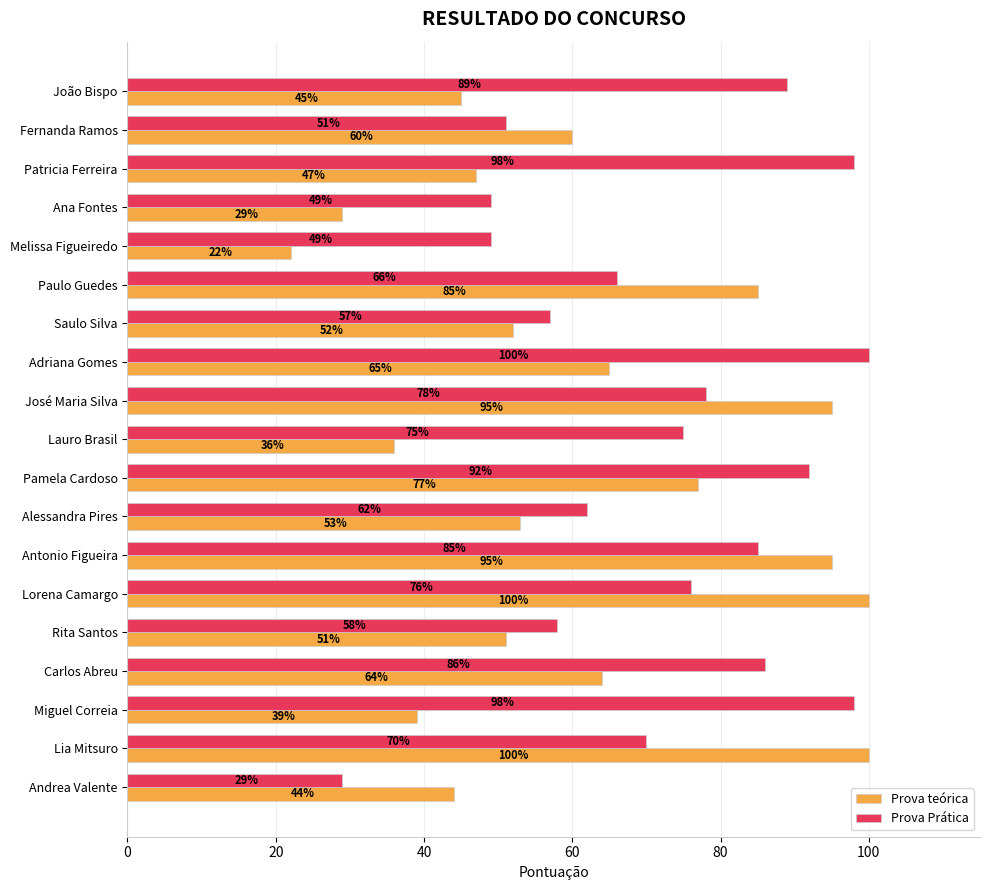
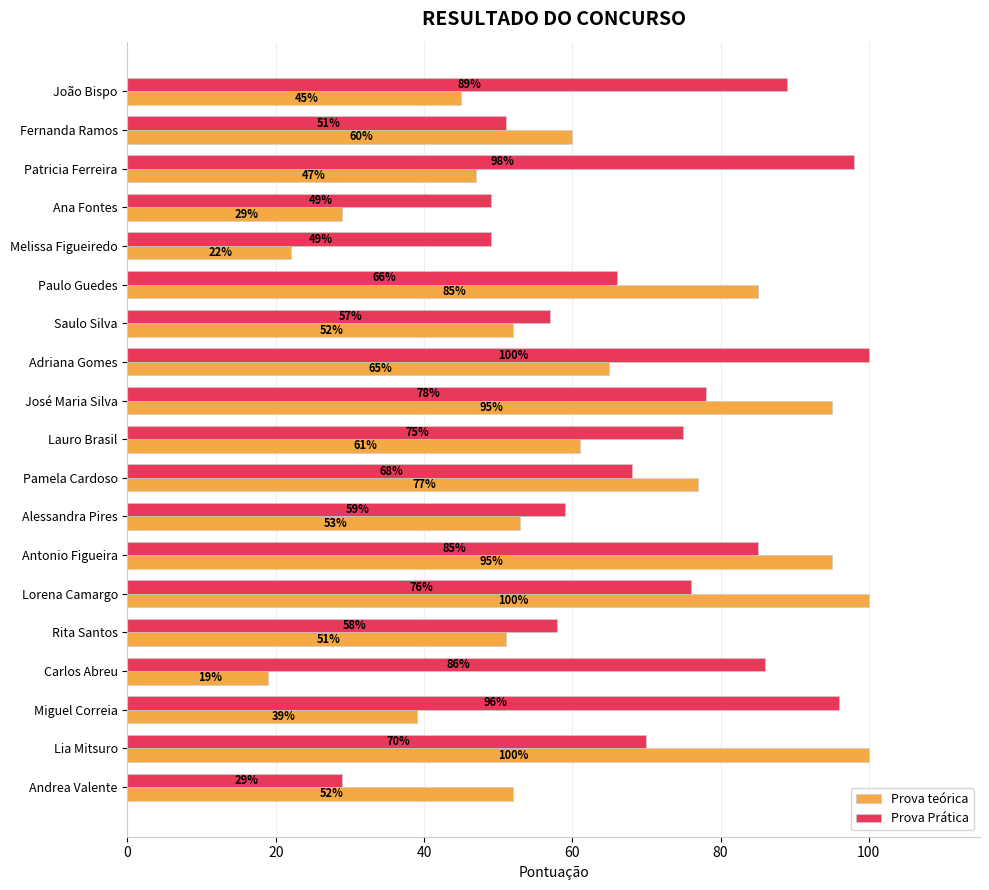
  {
    "Prova teórica": {
      "João Bispo": "45%",
      "Fernanda Ramos": "60%",
      "Patricia Ferreira": "47%",
      "Ana Fontes": "29%",
      "Melissa Figueiredo": "22%",
      "Paulo Guedes": "85%",
      "Saulo Silva": "52%",
      "Adriana Gomes": "65%",
      "José Maria Silva": "95%",
-     "Lauro Brasil": "36%",
+     "Lauro Brasil": "61%",
      "Pamela Cardoso": "77%",
      "Alessandra Pires": "53%",
      "Antonio Figueira": "95%",
      "Lorena Camargo": "100%",
      "Rita Santos": "51%",
-     "Carlos Abreu": "64%",
+     "Carlos Abreu": "19%",
      "Miguel Correia": "39%",
      "Lia Mitsuro": "100%",
-     "Andrea Valente": "44%"
+     "Andrea Valente": "52%"
    },
    "Prova Prática": {
      "João Bispo": "89%",
      "Fernanda Ramos": "51%",
      "Patricia Ferreira": "98%",
      "Ana Fontes": "49%",
      "Melissa Figueiredo": "49%",
      "Paulo Guedes": "66%",
      "Saulo Silva": "57%",
      "Adriana Gomes": "100%",
      "José Maria Silva": "78%",
      "Lauro Brasil": "75%",
-     "Pamela Cardoso": "92%",
-     "Alessandra Pires": "62%",
+     "Pamela Cardoso": "68%",
+     "Alessandra Pires": "59%",
      "Antonio Figueira": "85%",
      "Lorena Camargo": "76%",
      "Rita Santos": "58%",
      "Carlos Abreu": "86%",
-     "Miguel Correia": "98%",
+     "Miguel Correia": "96%",
      "Lia Mitsuro": "70%",
      "Andrea Valente": "29%"
    }
  }
